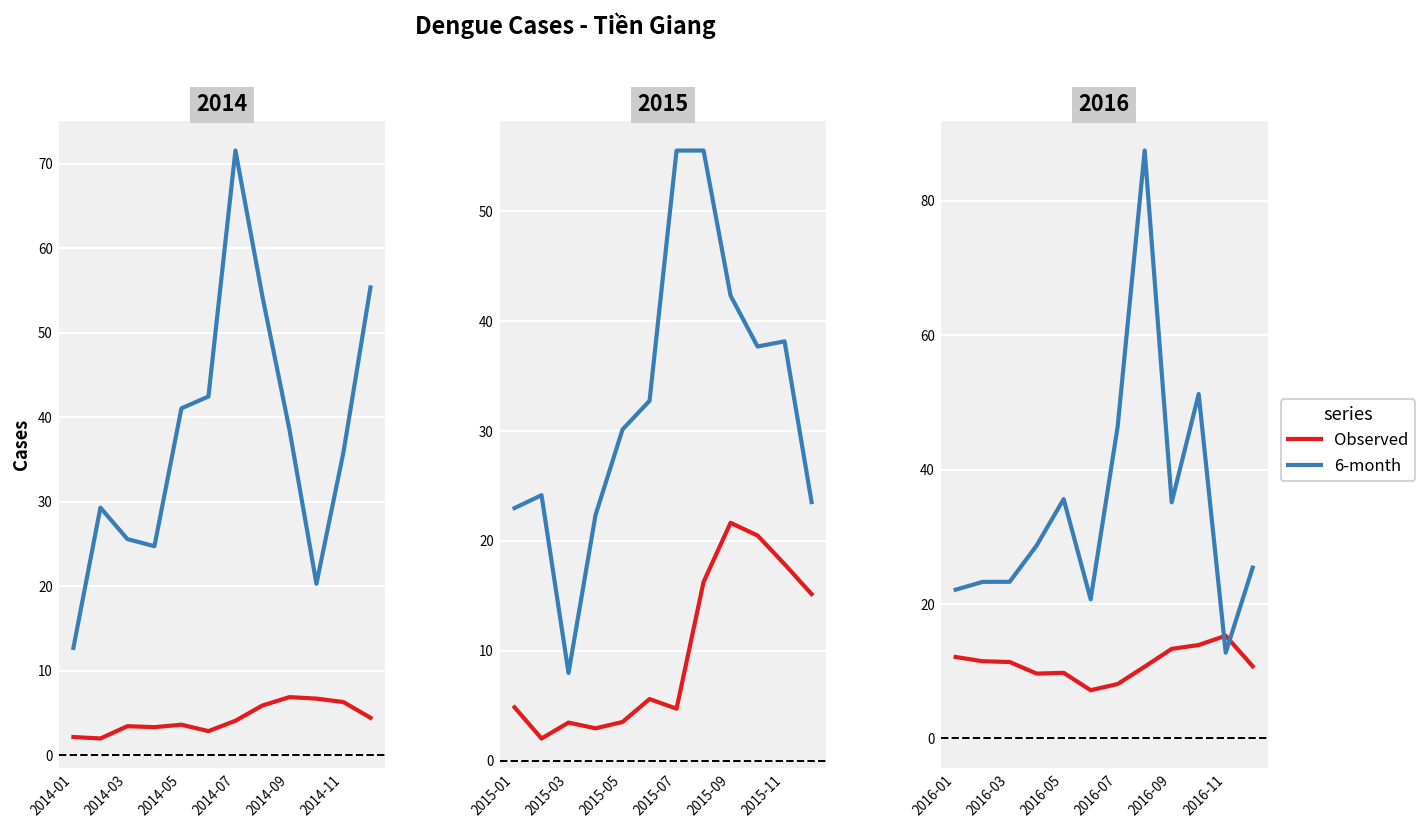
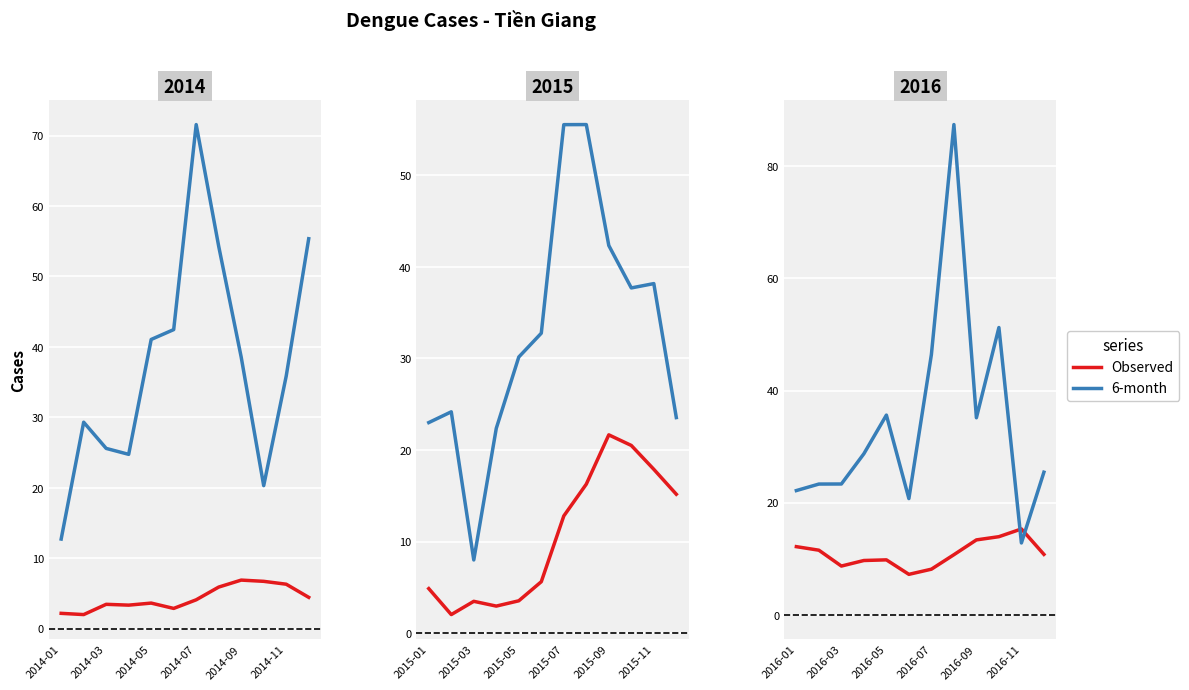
  {
    "2014": {
      "Observed": {
        "2014-01": 2,
        "2014-03": 3,
        "2014-05": 4,
        "2014-07": 4,
        "2014-09": 7,
        "2014-11": 6
      },
      "6-month": {
        "2014-01": 13,
        "2014-03": 26,
        "2014-05": 41,
        "2014-07": 72,
        "2014-09": 39,
        "2014-11": 36
      }
    },
    "2015": {
      "Observed": {
        "2015-01": 5,
        "2015-03": 3,
        "2015-05": 4,
-       "2015-07": 5,
+       "2015-07": 13,
        "2015-09": 22,
        "2015-11": 18
      },
      "6-month": {
        "2015-01": 23,
        "2015-03": 8,
        "2015-05": 30,
        "2015-07": 56,
        "2015-09": 42,
        "2015-11": 38
      }
    },
    "2016": {
      "Observed": {
        "2016-01": 12,
-       "2016-03": 11,
+       "2016-03": 9,
        "2016-05": 10,
        "2016-07": 8,
        "2016-09": 13,
        "2016-11": 15
      },
      "6-month": {
        "2016-01": 22,
        "2016-03": 23,
        "2016-05": 36,
        "2016-07": 46,
        "2016-09": 35,
        "2016-11": 13
      }
    }
  }
